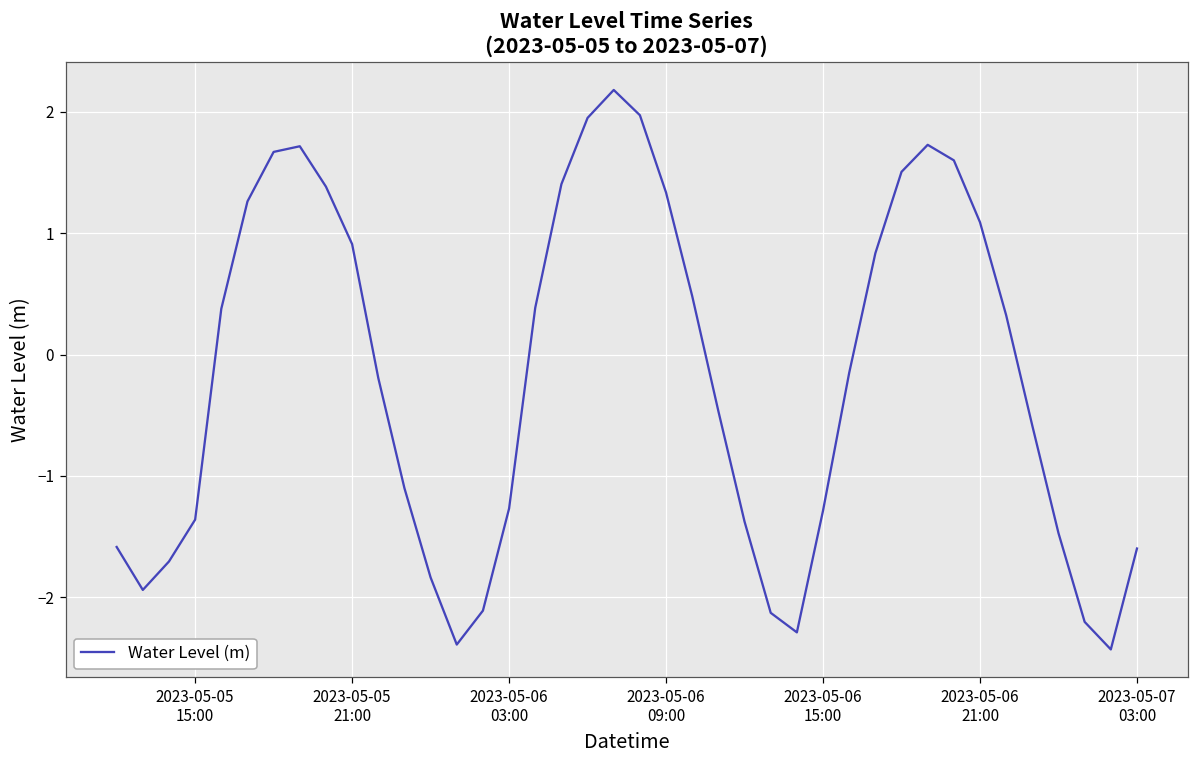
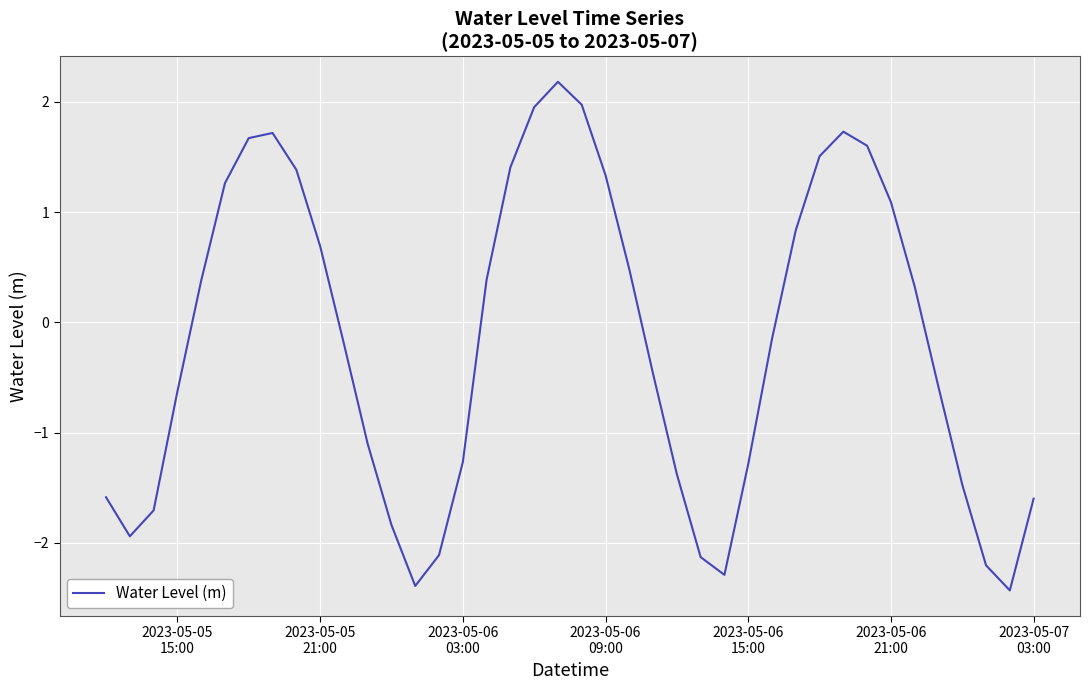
  {
-   "2023-05-05 15:00": -1.36,
-   "2023-05-05 21:00": 0.91,
+   "2023-05-05 15:00": -0.63,
+   "2023-05-05 21:00": 0.69,
    "2023-05-06 03:00": -1.27,
    "2023-05-06 09:00": 1.34,
    "2023-05-06 15:00": -1.29,
    "2023-05-06 21:00": 1.09,
    "2023-05-07 03:00": -1.60
  }
